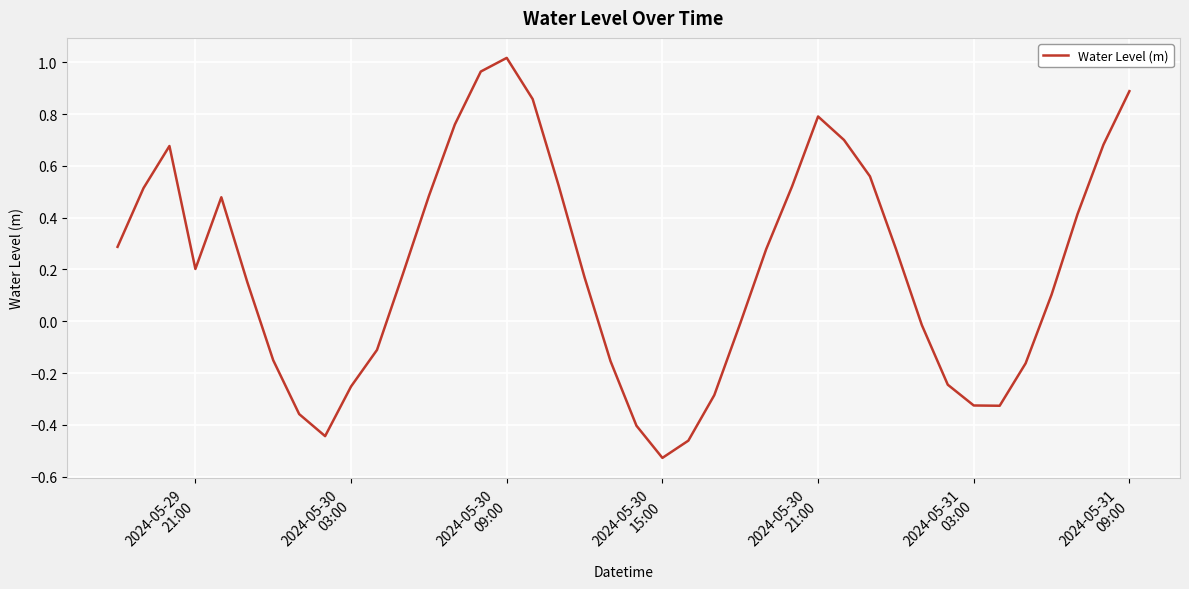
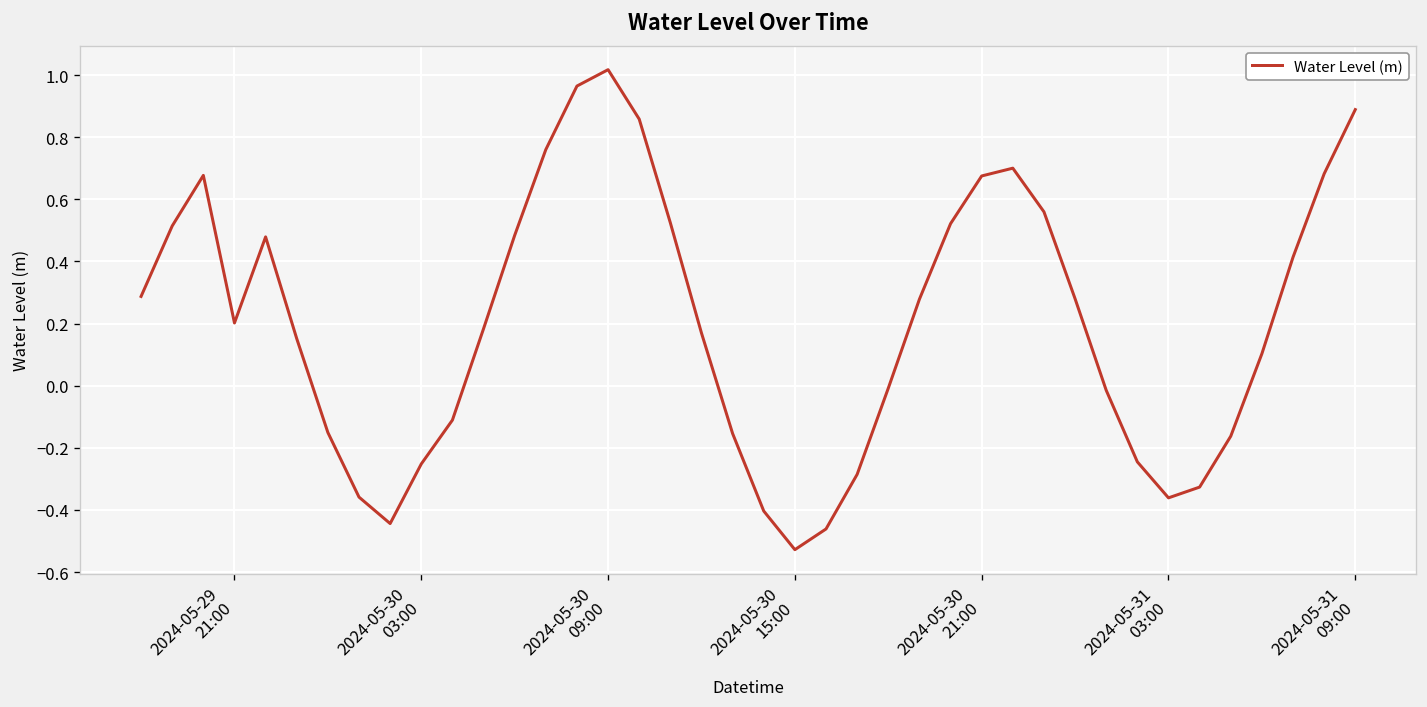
  {
    "2024-05-29 21:00": 0.20,
    "2024-05-30 03:00": -0.25,
    "2024-05-30 09:00": 1.02,
    "2024-05-30 15:00": -0.53,
-   "2024-05-30 21:00": 0.79,
-   "2024-05-31 03:00": -0.33,
+   "2024-05-30 21:00": 0.68,
+   "2024-05-31 03:00": -0.36,
    "2024-05-31 09:00": 0.89
  }
